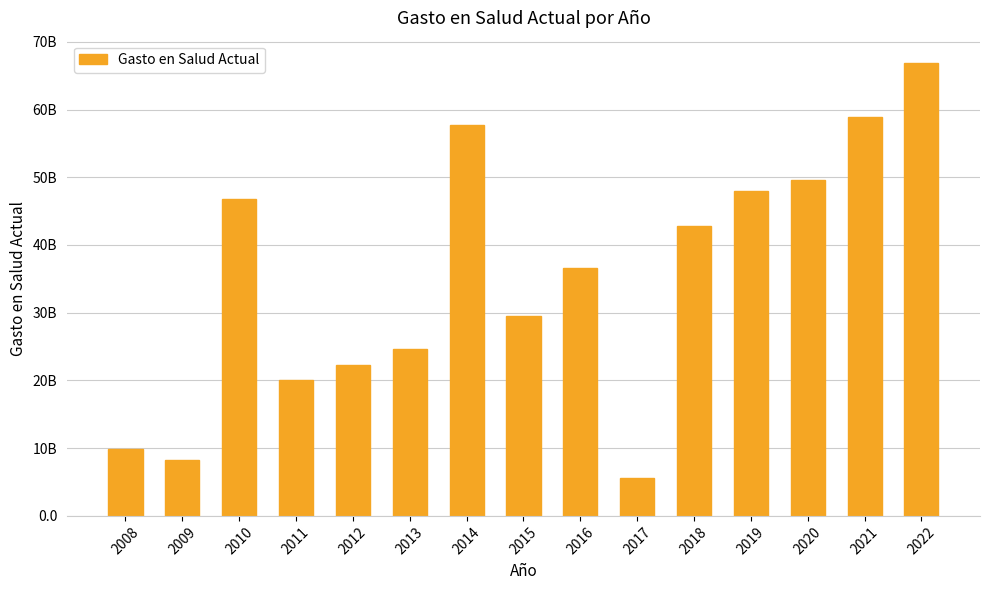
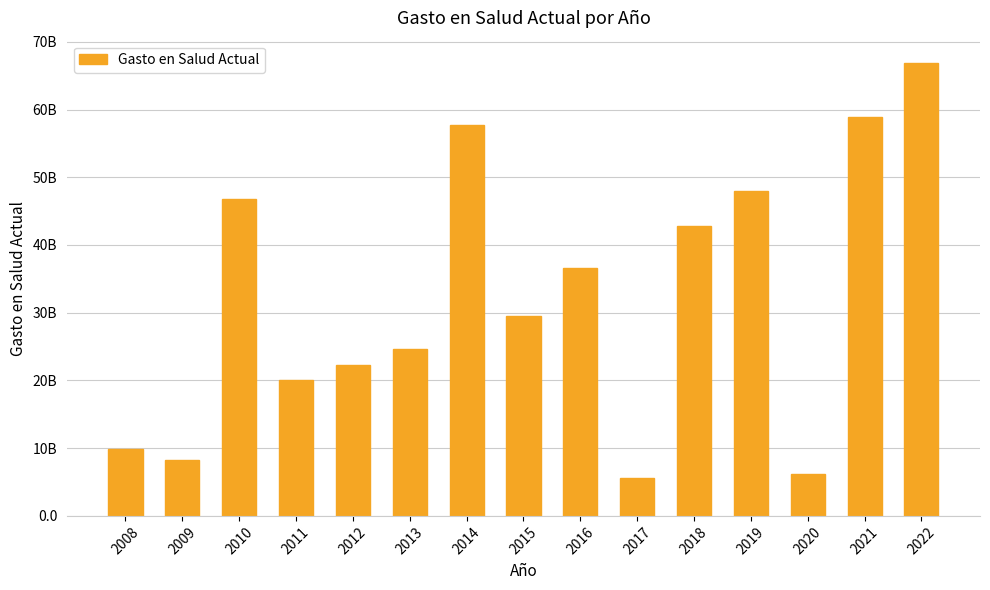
  {
    "2008": 10000000000,
    "2009": 8000000000,
    "2010": 47000000000,
    "2011": 20000000000,
    "2012": 22000000000,
    "2013": 25000000000,
    "2014": 58000000000,
    "2015": 30000000000,
    "2016": 37000000000,
    "2017": 6000000000,
    "2018": 43000000000,
    "2019": 48000000000,
-   "2020": 50000000000,
+   "2020": 6000000000,
    "2021": 59000000000,
    "2022": 67000000000
  }
